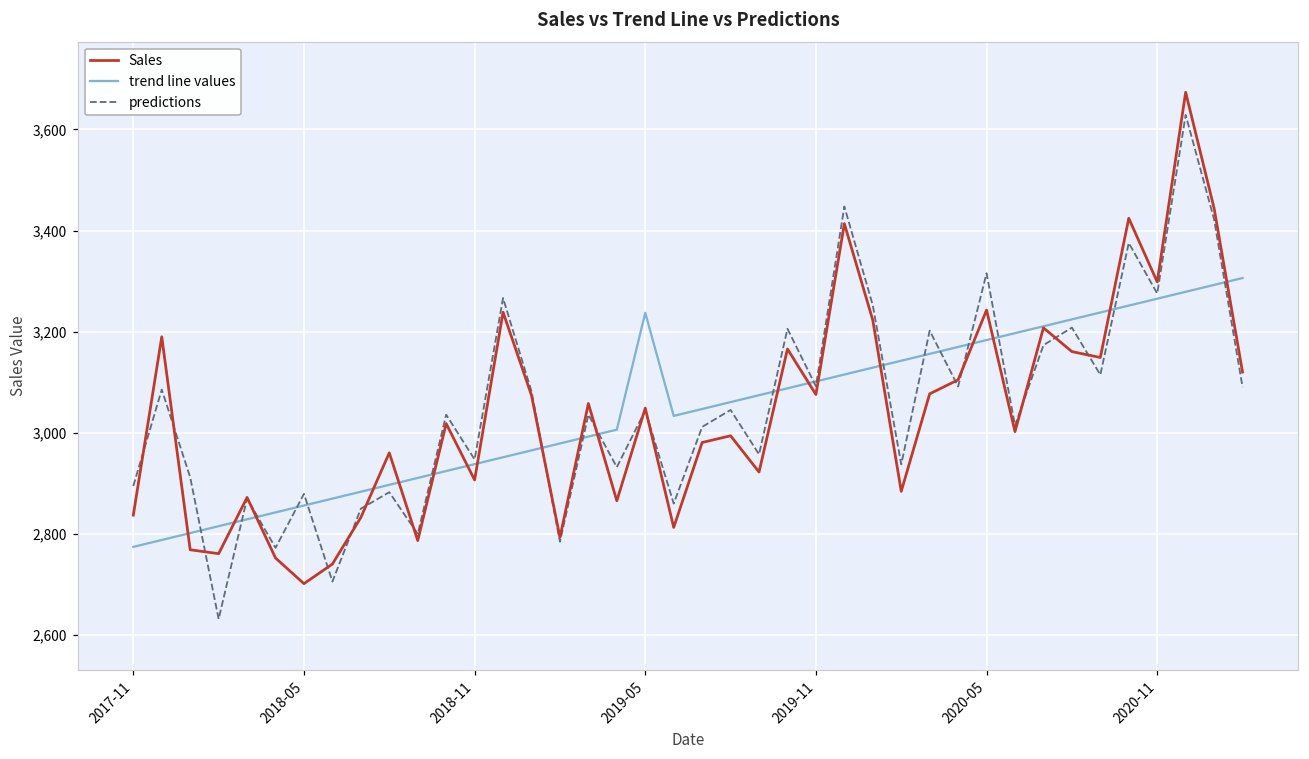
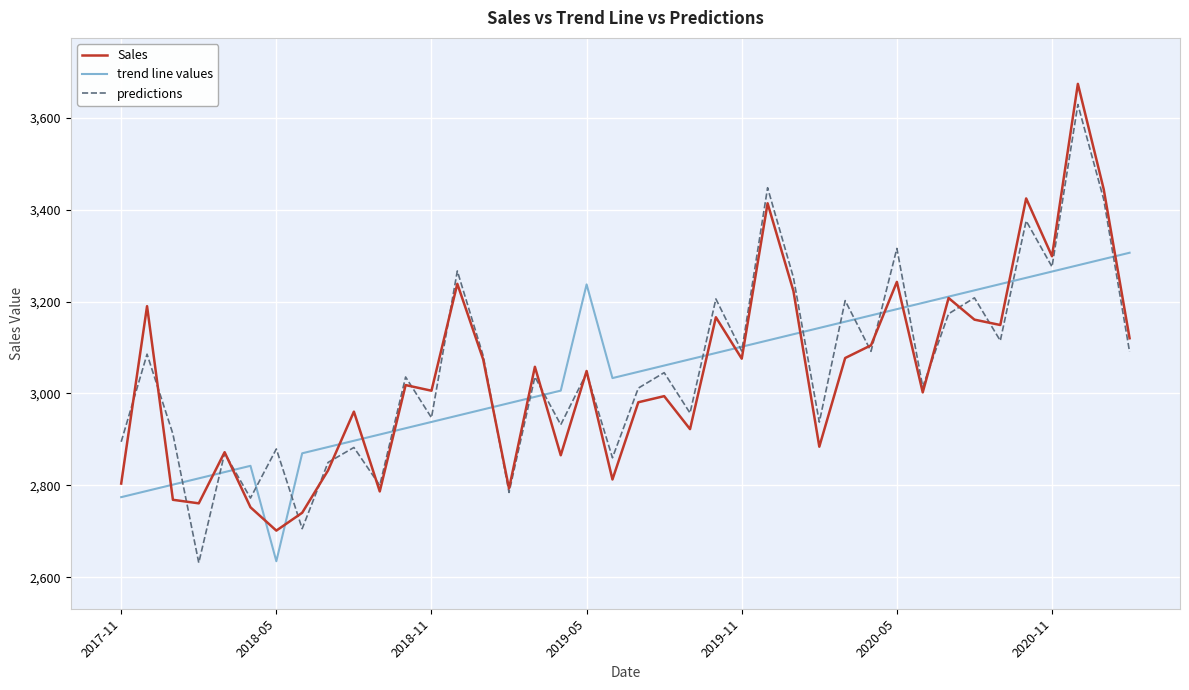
  {
    "Sales": {
-     "2017-11": "2,840",
+     "2017-11": "2,800",
      "2018-05": "2,700",
-     "2018-11": "2,910",
+     "2018-11": "3,010",
      "2019-11": "3,080",
      "2020-05": "3,240",
      "2020-11": "3,300"
    },
    "trend line values": {
      "2017-11": "2,770",
-     "2018-05": "2,860",
+     "2018-05": "2,640",
      "2018-11": "2,940",
      "2019-05": "3,240",
      "2019-11": "3,100",
      "2020-05": "3,180",
      "2020-11": "3,270"
    },
    "predictions": {
      "2017-11": "2,890",
      "2018-05": "2,880",
      "2018-11": "2,950",
      "2019-11": "3,090",
      "2020-05": "3,320",
      "2020-11": "3,280"
    }
  }
